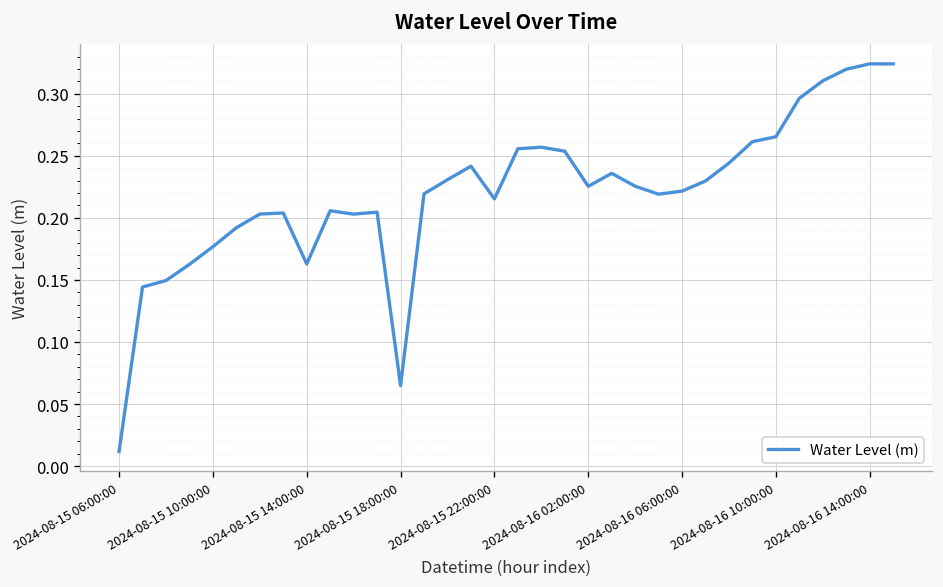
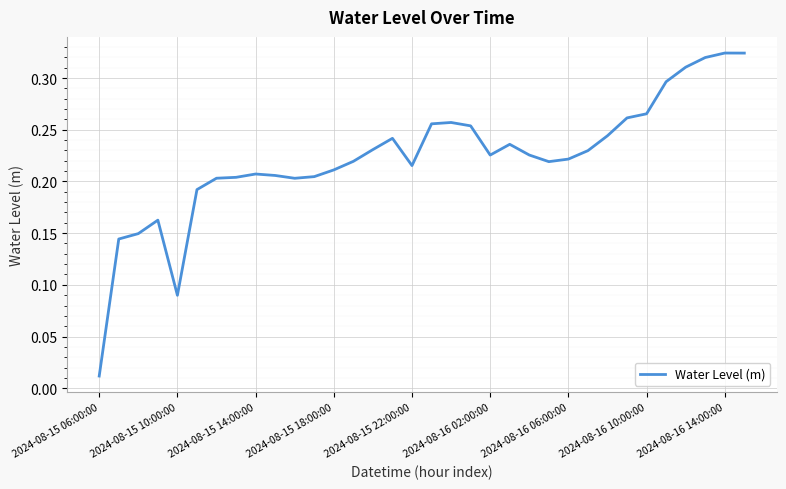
  {
    "2024-08-15 06:00:00": 0.012,
-   "2024-08-15 10:00:00": 0.177,
-   "2024-08-15 14:00:00": 0.163,
-   "2024-08-15 18:00:00": 0.065,
+   "2024-08-15 10:00:00": 0.090,
+   "2024-08-15 14:00:00": 0.207,
+   "2024-08-15 18:00:00": 0.211,
    "2024-08-15 22:00:00": 0.215,
    "2024-08-16 02:00:00": 0.225,
    "2024-08-16 06:00:00": 0.222,
    "2024-08-16 10:00:00": 0.265,
    "2024-08-16 14:00:00": 0.324
  }
